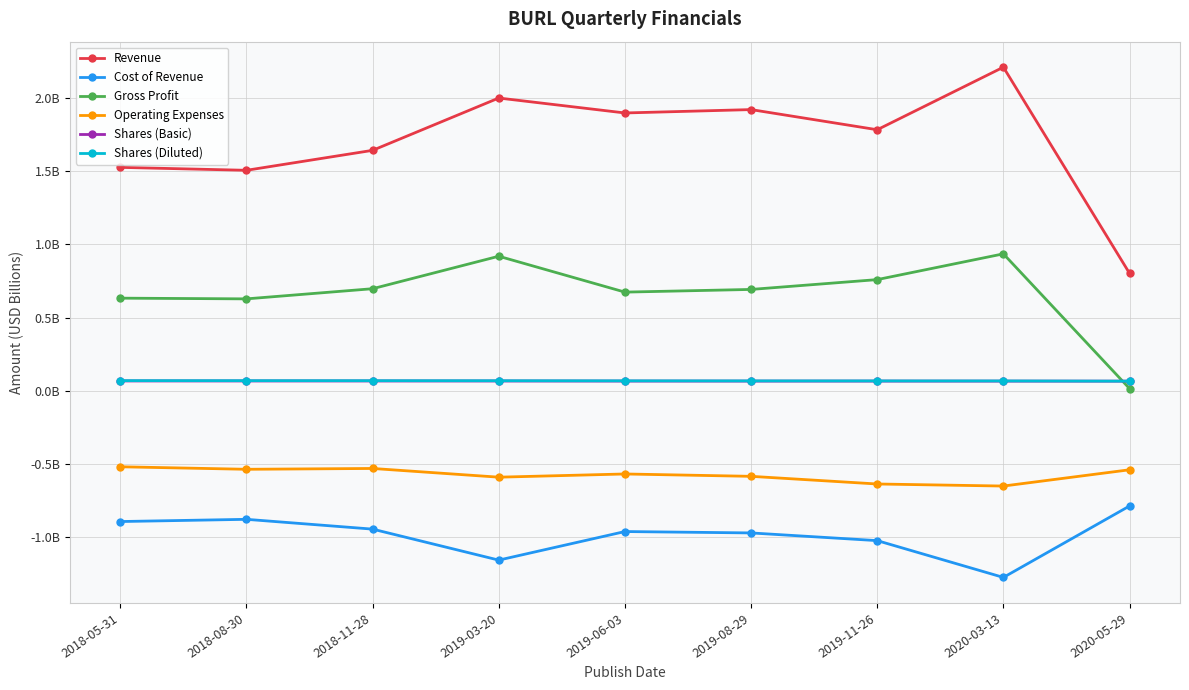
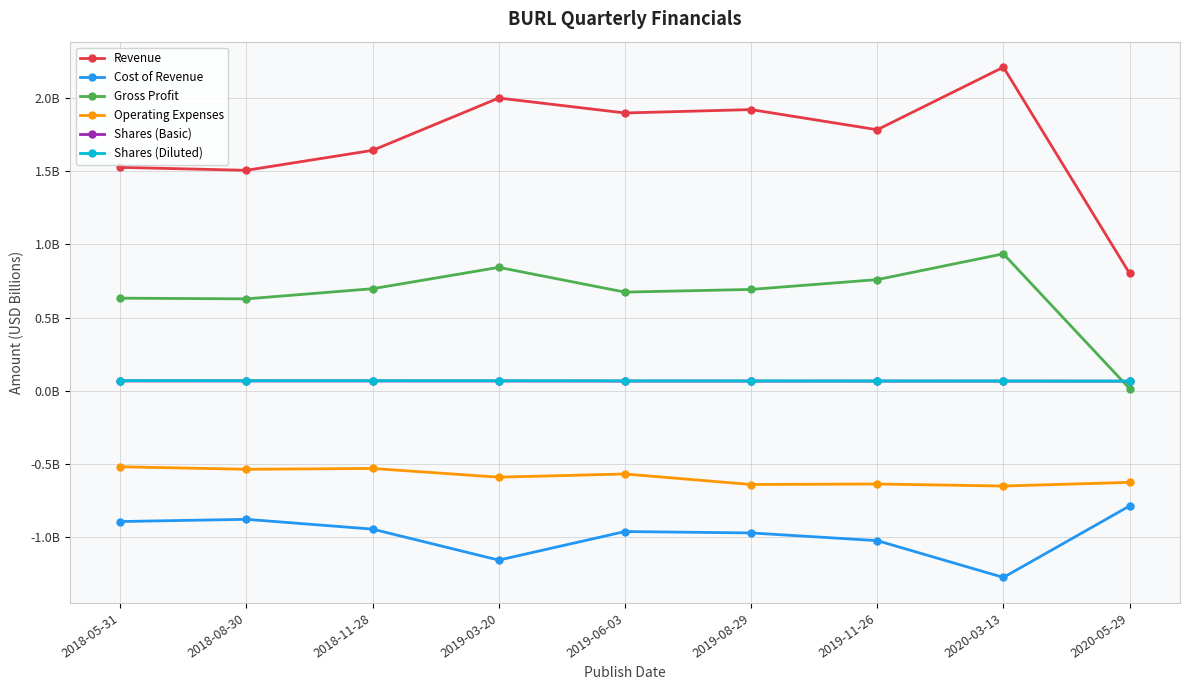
  {
    "Revenue": {
      "2018-05-31": 1520000000,
      "2018-08-30": 1500000000,
      "2018-11-28": 1640000000,
      "2019-03-20": 2000000000,
      "2019-06-03": 1900000000,
      "2019-08-29": 1920000000,
      "2019-11-26": 1780000000,
      "2020-03-13": 2210000000,
      "2020-05-29": 800000000
    },
    "Gross Profit": {
      "2018-05-31": 630000000,
      "2018-08-30": 630000000,
      "2018-11-28": 700000000,
-     "2019-03-20": 920000000,
+     "2019-03-20": 840000000,
      "2019-06-03": 670000000,
      "2019-08-29": 690000000,
      "2019-11-26": 760000000,
      "2020-03-13": 930000000,
      "2020-05-29": 10000000
    },
    "Operating Expenses": {
      "2018-05-31": -520000000,
      "2018-08-30": -540000000,
      "2018-11-28": -530000000,
      "2019-03-20": -590000000,
      "2019-06-03": -570000000,
-     "2019-08-29": -580000000,
+     "2019-08-29": -640000000,
      "2019-11-26": -640000000,
      "2020-03-13": -650000000,
-     "2020-05-29": -540000000
+     "2020-05-29": -630000000
    }
  }
